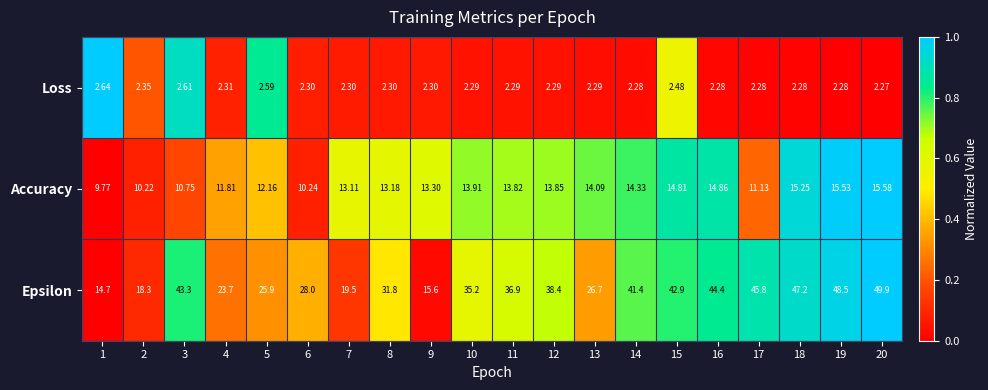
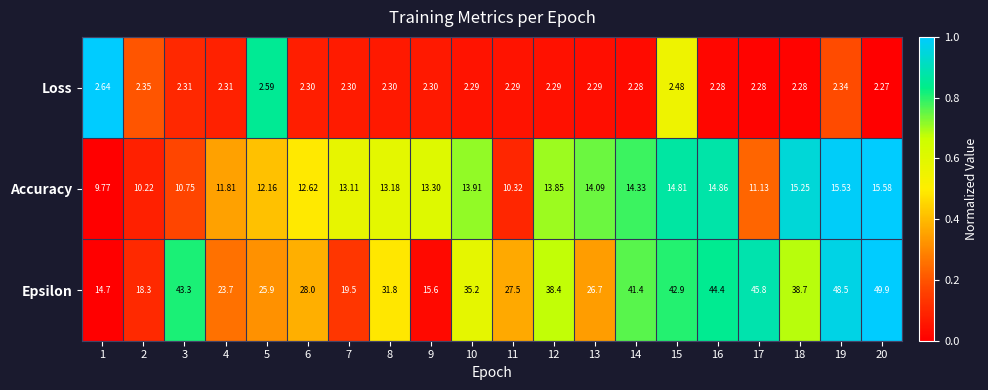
  {
    "Loss": {
      "1": 2.64,
      "2": 2.35,
-     "3": 2.61,
+     "3": 2.31,
      "4": 2.31,
      "5": 2.59,
      "6": 2.30,
      "7": 2.30,
      "8": 2.30,
      "9": 2.30,
      "10": 2.29,
      "11": 2.29,
      "12": 2.29,
      "13": 2.29,
      "14": 2.28,
      "15": 2.48,
      "16": 2.28,
      "17": 2.28,
      "18": 2.28,
-     "19": 2.28,
+     "19": 2.34,
      "20": 2.27
    },
    "Accuracy": {
      "1": 9.77,
      "2": 10.22,
      "3": 10.75,
      "4": 11.81,
      "5": 12.16,
-     "6": 10.24,
+     "6": 12.62,
      "7": 13.11,
      "8": 13.18,
      "9": 13.30,
      "10": 13.91,
-     "11": 13.82,
+     "11": 10.32,
      "12": 13.85,
      "13": 14.09,
      "14": 14.33,
      "15": 14.81,
      "16": 14.86,
      "17": 11.13,
      "18": 15.25,
      "19": 15.53,
      "20": 15.58
    },
    "Epsilon": {
      "1": 14.7,
      "2": 18.3,
      "3": 43.3,
      "4": 23.7,
      "5": 25.9,
      "6": 28.0,
      "7": 19.5,
      "8": 31.8,
      "9": 15.6,
      "10": 35.2,
-     "11": 36.9,
+     "11": 27.5,
      "12": 38.4,
      "13": 26.7,
      "14": 41.4,
      "15": 42.9,
      "16": 44.4,
      "17": 45.8,
-     "18": 47.2,
+     "18": 38.7,
      "19": 48.5,
      "20": 49.9
    }
  }
